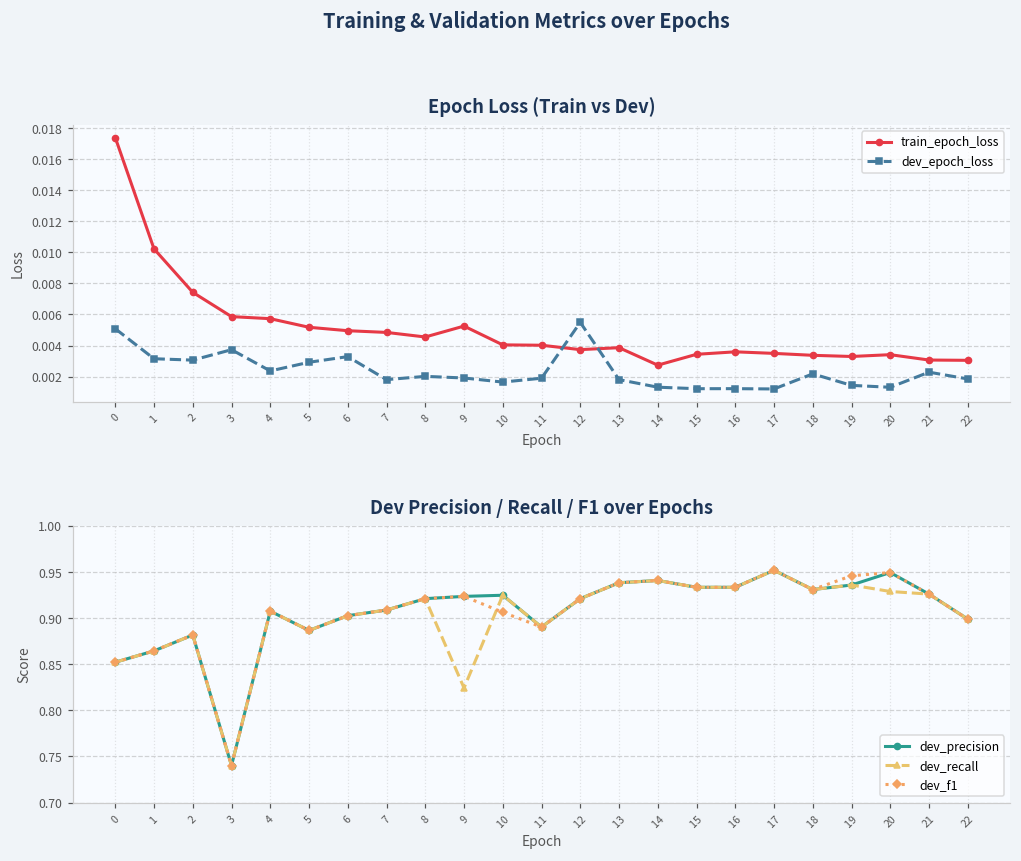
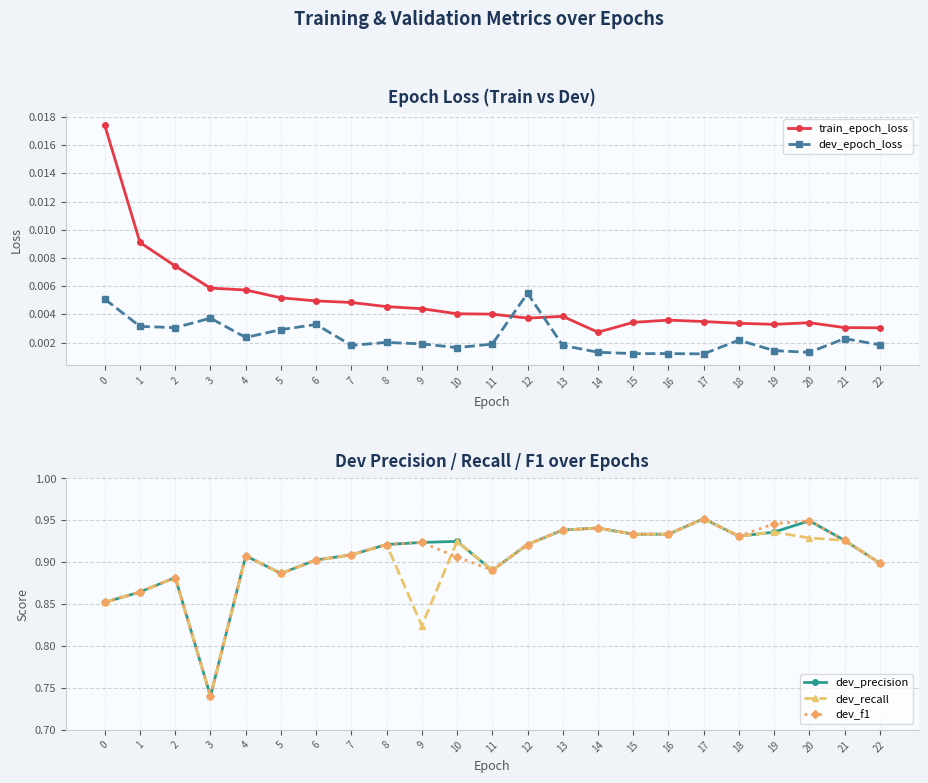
  {
    "Epoch Loss (Train vs Dev)": {
      "train_epoch_loss": {
        "0": 0.0174,
-       "1": 0.0102,
+       "1": 0.0091,
        "2": 0.0074,
        "3": 0.0059,
        "4": 0.0057,
        "5": 0.0052,
        "6": 0.0050,
        "7": 0.0048,
        "8": 0.0045,
-       "9": 0.0053,
+       "9": 0.0044,
        "10": 0.0040,
        "11": 0.0040,
        "12": 0.0037,
        "13": 0.0039,
        "14": 0.0027,
        "15": 0.0034,
        "16": 0.0036,
        "17": 0.0035,
        "18": 0.0034,
        "19": 0.0033,
        "20": 0.0034,
        "21": 0.0031,
        "22": 0.0030
      },
      "dev_epoch_loss": {
        "0": 0.0051,
        "1": 0.0031,
        "2": 0.0031,
        "3": 0.0037,
        "4": 0.0024,
        "5": 0.0029,
        "6": 0.0033,
        "7": 0.0018,
        "8": 0.0020,
        "9": 0.0019,
        "10": 0.0016,
        "11": 0.0019,
        "12": 0.0055,
        "13": 0.0018,
        "14": 0.0013,
        "15": 0.0012,
        "16": 0.0012,
        "17": 0.0012,
        "18": 0.0022,
        "19": 0.0014,
        "20": 0.0013,
        "21": 0.0023,
        "22": 0.0018
      }
    }
  }
